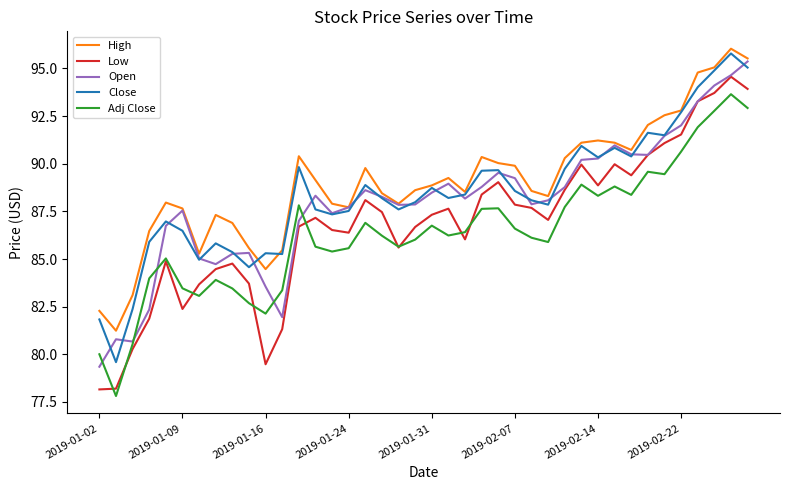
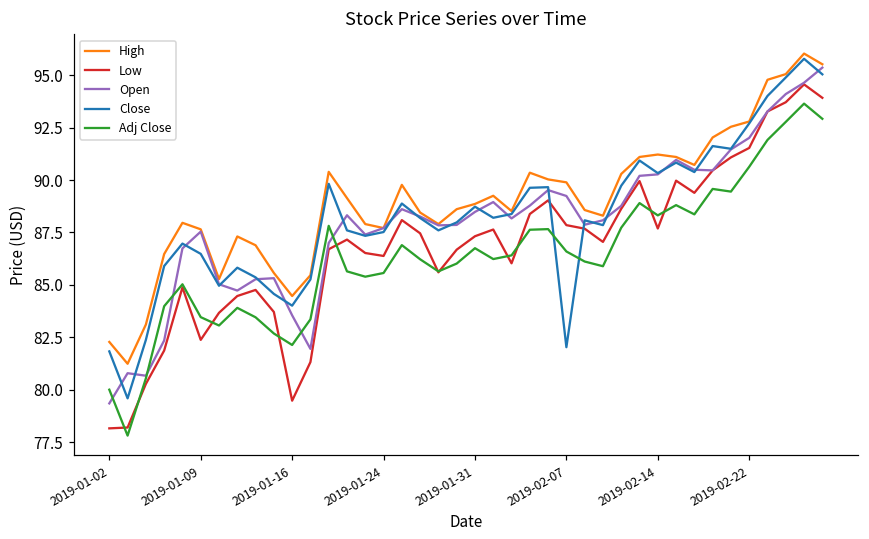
  {
    "High": {
      "2019-01-02": 82.3,
      "2019-01-16": 84.5,
      "2019-02-07": 89.9,
      "2019-02-14": 91.2
    },
    "Low": {
      "2019-01-02": 78.2,
      "2019-01-09": 82.4,
      "2019-01-16": 79.5,
      "2019-01-24": 86.4,
      "2019-01-31": 87.3,
      "2019-02-07": 87.8,
-     "2019-02-14": 88.9,
+     "2019-02-14": 87.7,
      "2019-02-22": 91.5
    },
    "Open": {
      "2019-01-02": 79.3,
      "2019-01-16": 83.6,
      "2019-01-31": 88.5,
      "2019-02-07": 89.2,
      "2019-02-22": 92.0
    },
    "Close": {
      "2019-01-02": 81.8,
      "2019-01-09": 86.5,
-     "2019-01-16": 85.3,
+     "2019-01-16": 84.0,
      "2019-01-24": 87.5,
-     "2019-02-07": 88.6
+     "2019-02-07": 82.0
    },
    "Adj Close": {
      "2019-01-02": 80.0,
      "2019-01-09": 83.5,
      "2019-01-16": 82.1,
      "2019-01-24": 85.6,
      "2019-01-31": 86.8,
      "2019-02-07": 86.6,
      "2019-02-14": 88.3,
      "2019-02-22": 90.6
    }
  }
